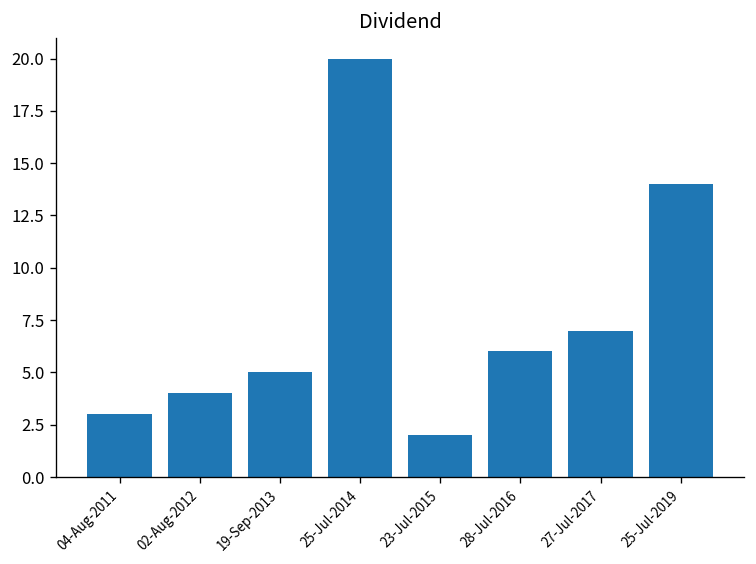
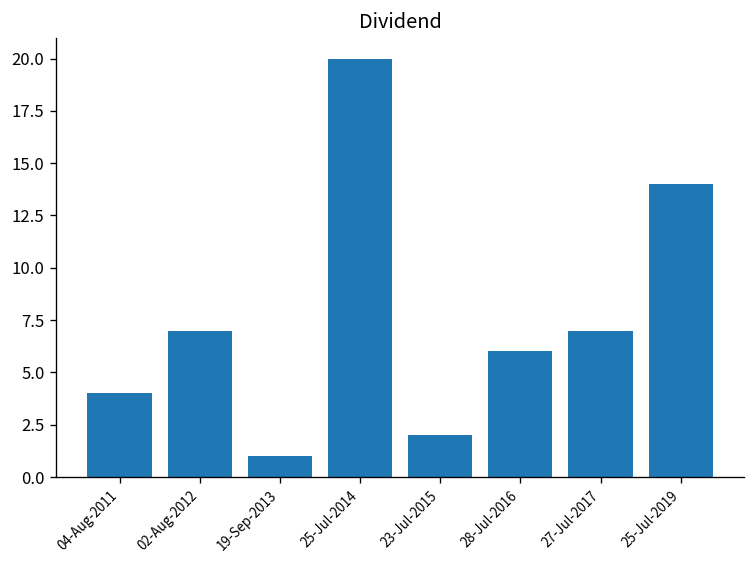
  {
-   "04-Aug-2011": 3,
-   "02-Aug-2012": 4,
-   "19-Sep-2013": 5,
+   "04-Aug-2011": 4,
+   "02-Aug-2012": 7,
+   "19-Sep-2013": 1,
    "25-Jul-2014": 20,
    "23-Jul-2015": 2,
    "28-Jul-2016": 6,
    "27-Jul-2017": 7,
    "25-Jul-2019": 14
  }
